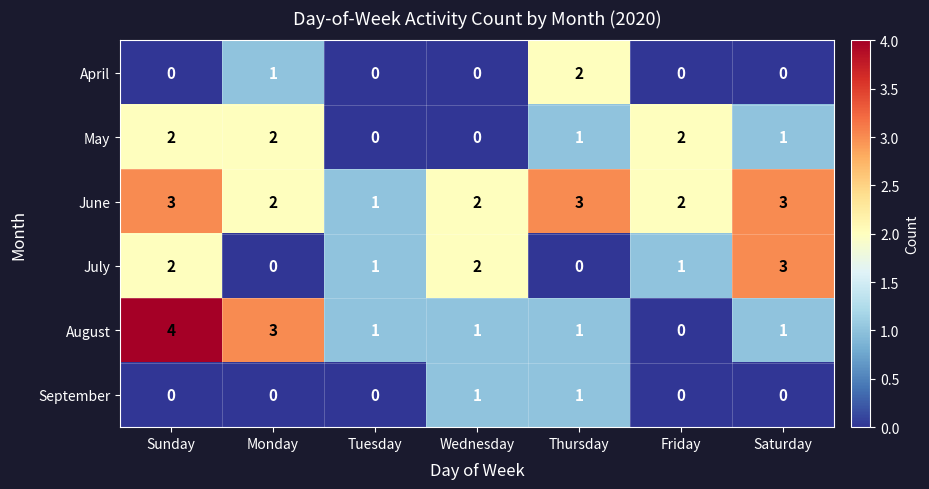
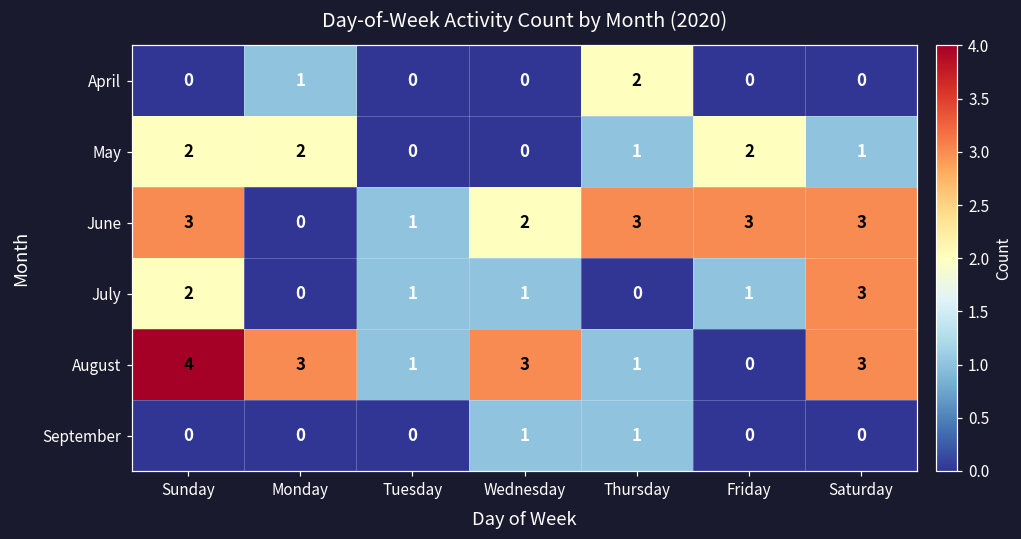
  {
    "April": {
      "Sunday": 0,
      "Monday": 1,
      "Tuesday": 0,
      "Wednesday": 0,
      "Thursday": 2,
      "Friday": 0,
      "Saturday": 0
    },
    "May": {
      "Sunday": 2,
      "Monday": 2,
      "Tuesday": 0,
      "Wednesday": 0,
      "Thursday": 1,
      "Friday": 2,
      "Saturday": 1
    },
    "June": {
      "Sunday": 3,
-     "Monday": 2,
+     "Monday": 0,
      "Tuesday": 1,
      "Wednesday": 2,
      "Thursday": 3,
-     "Friday": 2,
+     "Friday": 3,
      "Saturday": 3
    },
    "July": {
      "Sunday": 2,
      "Monday": 0,
      "Tuesday": 1,
-     "Wednesday": 2,
+     "Wednesday": 1,
      "Thursday": 0,
      "Friday": 1,
      "Saturday": 3
    },
    "August": {
      "Sunday": 4,
      "Monday": 3,
      "Tuesday": 1,
-     "Wednesday": 1,
+     "Wednesday": 3,
      "Thursday": 1,
      "Friday": 0,
-     "Saturday": 1
+     "Saturday": 3
    },
    "September": {
      "Sunday": 0,
      "Monday": 0,
      "Tuesday": 0,
      "Wednesday": 1,
      "Thursday": 1,
      "Friday": 0,
      "Saturday": 0
    }
  }
